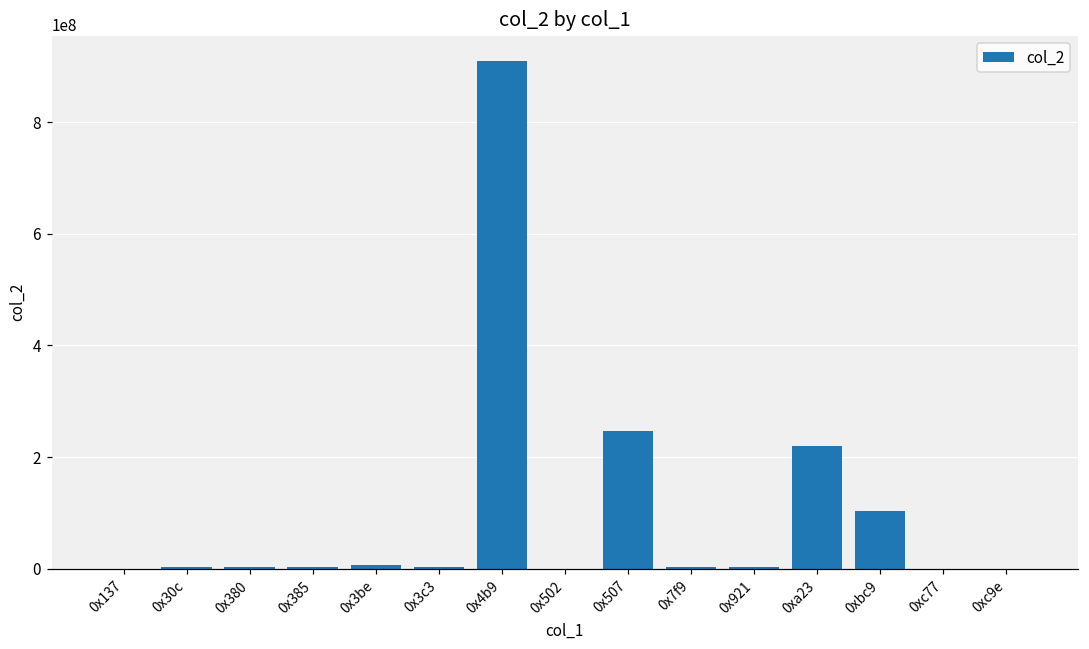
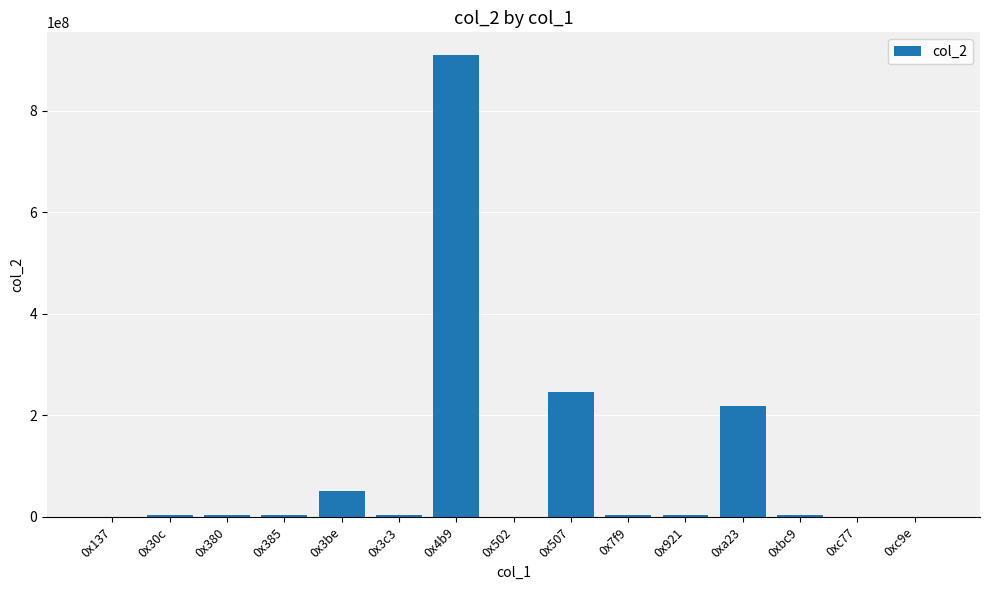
  {
-   "0x3be": 10000000,
+   "0x3be": 50000000,
    "0x4b9": 910000000,
    "0x507": 250000000,
    "0xa23": 220000000,
-   "0xbc9": 100000000
+   "0xbc9": 0
  }
